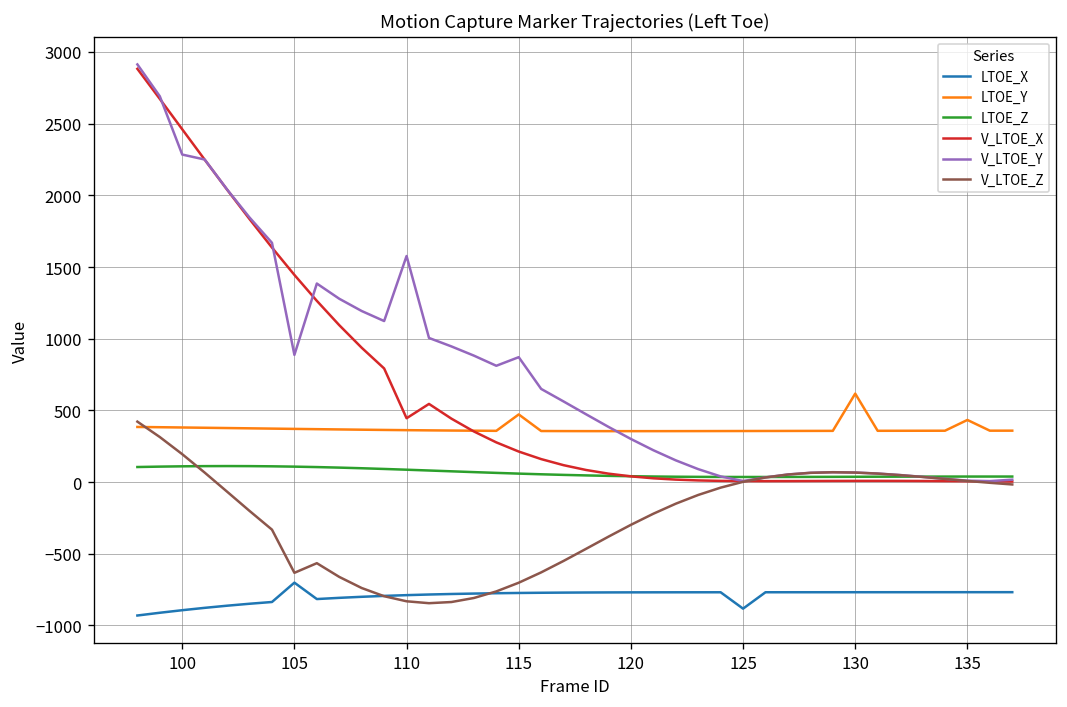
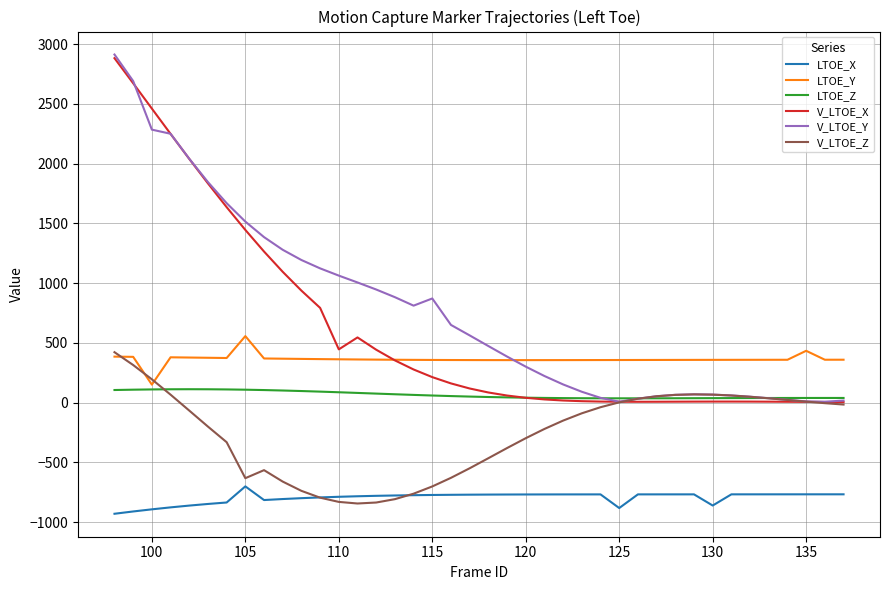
  {
    "LTOE_X": {
      "100": -890,
      "105": -700,
      "110": -790,
      "115": -770,
      "120": -770,
      "125": -880,
-     "130": -770,
+     "130": -860,
      "135": -770
    },
    "LTOE_Y": {
-     "100": 380,
-     "105": 370,
+     "100": 150,
+     "105": 560,
      "110": 360,
-     "115": 470,
+     "115": 360,
      "120": 360,
      "125": 360,
-     "130": 620,
+     "130": 360,
      "135": 430
    },
    "LTOE_Z": {
      "100": 110,
      "105": 110,
      "110": 90,
      "115": 60,
      "125": 40,
      "130": 40,
      "135": 40
    },
    "V_LTOE_X": {
      "100": 2460,
      "105": 1440,
      "110": 450,
      "115": 210,
      "130": 10
    },
    "V_LTOE_Y": {
      "100": 2280,
-     "105": 890,
-     "110": 1580,
+     "105": 1510,
+     "110": 1060,
      "115": 870,
      "120": 300
    },
    "V_LTOE_Z": {
      "100": 190,
      "105": -630,
      "110": -830,
      "115": -700,
      "120": -300
    }
  }
